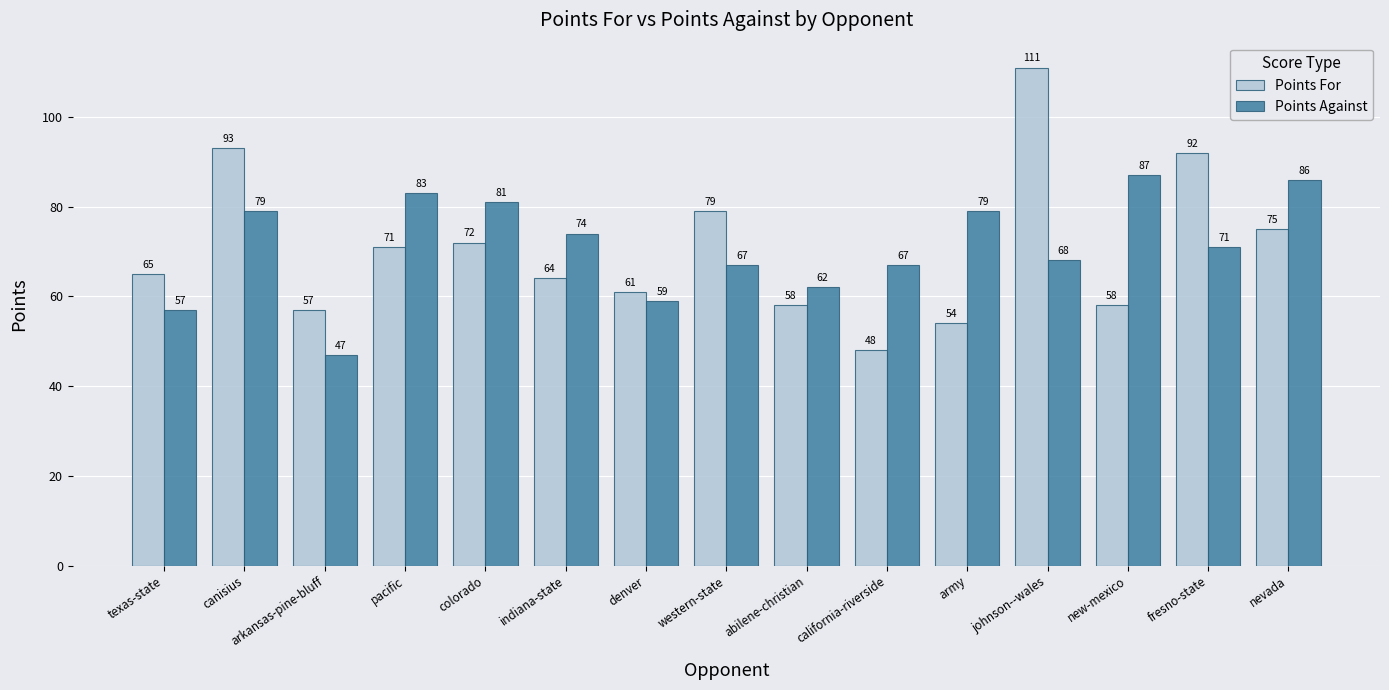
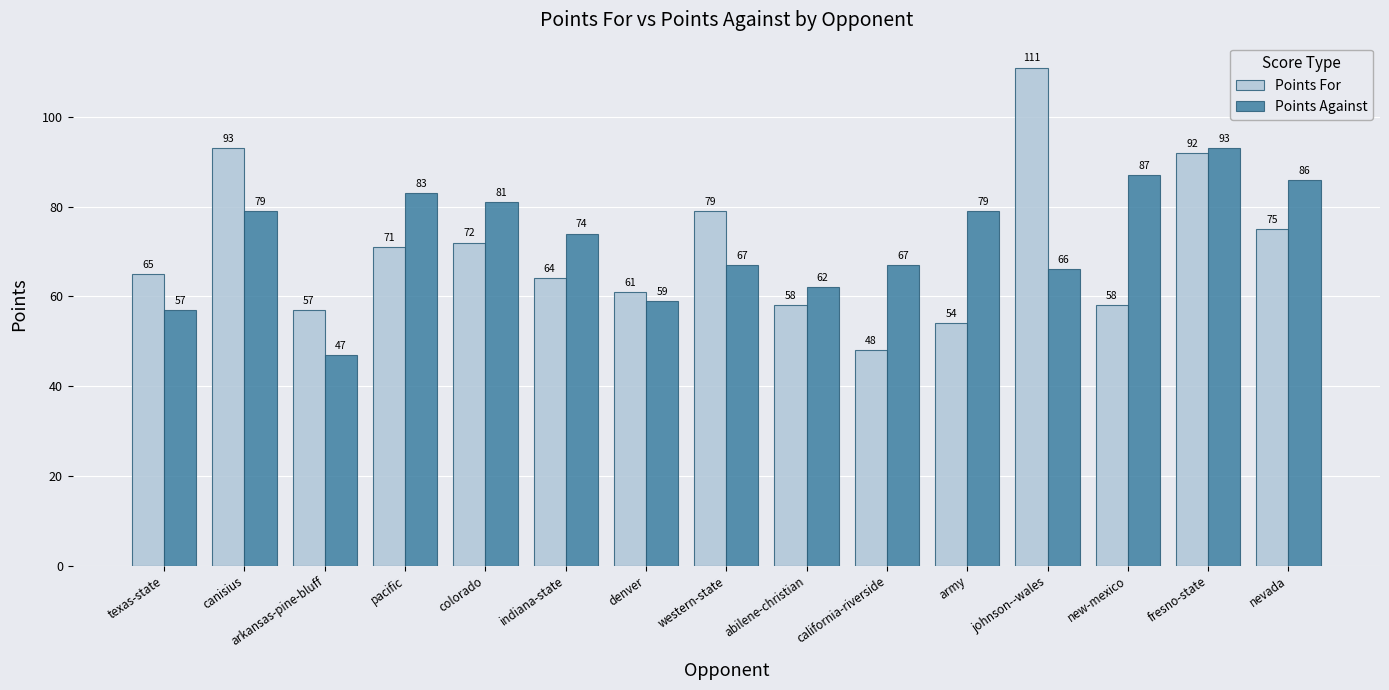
  {
    "Points For": {
      "texas-state": 65,
      "canisius": 93,
      "arkansas-pine-bluff": 57,
      "pacific": 71,
      "colorado": 72,
      "indiana-state": 64,
      "denver": 61,
      "western-state": 79,
      "abilene-christian": 58,
      "california-riverside": 48,
      "army": 54,
      "johnson--wales": 111,
      "new-mexico": 58,
      "fresno-state": 92,
      "nevada": 75
    },
    "Points Against": {
      "texas-state": 57,
      "canisius": 79,
      "arkansas-pine-bluff": 47,
      "pacific": 83,
      "colorado": 81,
      "indiana-state": 74,
      "denver": 59,
      "western-state": 67,
      "abilene-christian": 62,
      "california-riverside": 67,
      "army": 79,
-     "johnson--wales": 68,
+     "johnson--wales": 66,
      "new-mexico": 87,
-     "fresno-state": 71,
+     "fresno-state": 93,
      "nevada": 86
    }
  }
